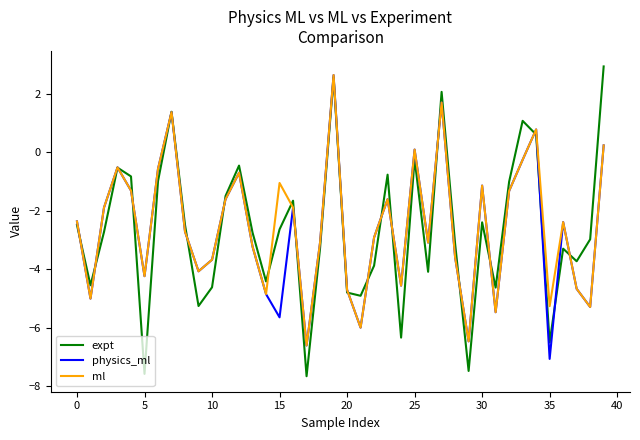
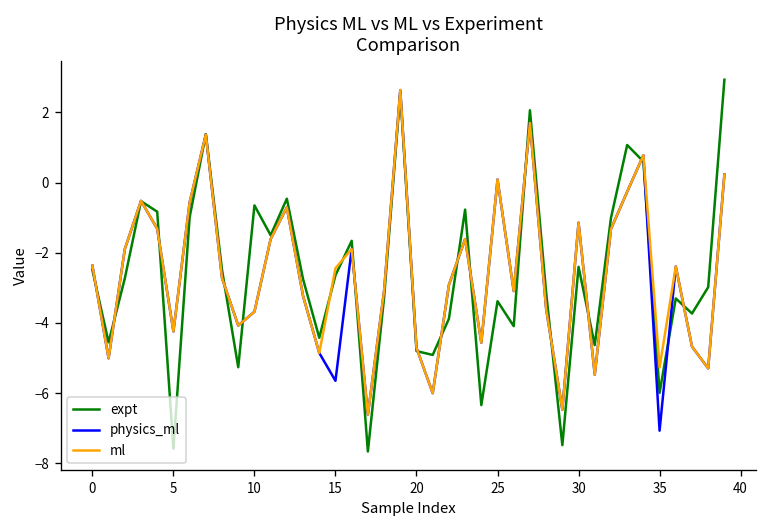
  {
    "expt": {
      "0": -2.5,
-     "10": -4.6,
+     "10": -0.7,
      "15": -2.6,
      "20": -4.8,
-     "25": -0.2,
+     "25": -3.4,
      "30": -2.4,
-     "35": -6.5
+     "35": -6.0
    },
    "physics_ml": {
      "15": -5.6,
      "35": -7.1
    },
    "ml": {
-     "15": -1.1,
+     "15": -2.4,
      "35": -5.3
    }
  }
